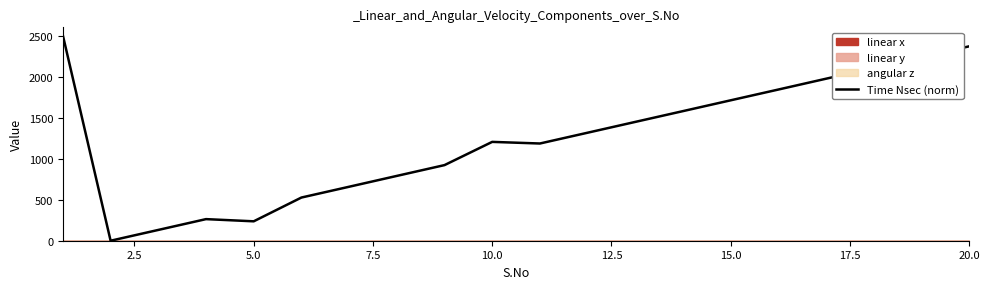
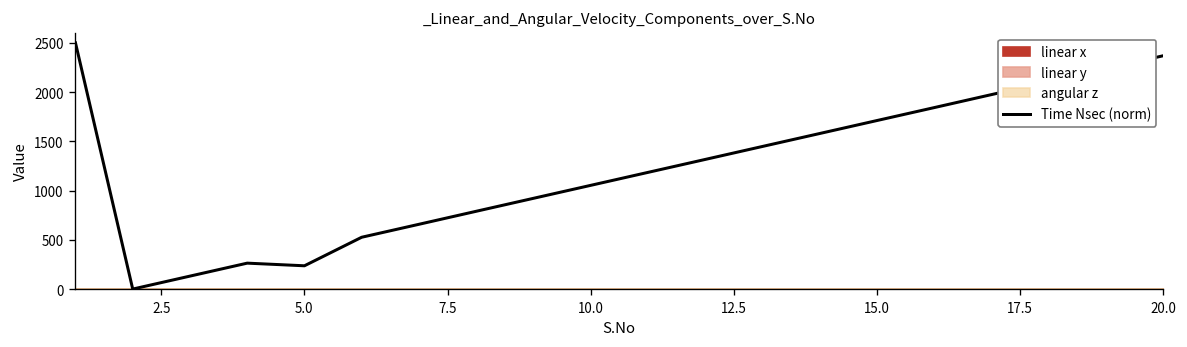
  {
    "Time Nsec (norm)": {
      "5.0": 200,
-     "10.0": 1200,
+     "10.0": 1100,
      "15.0": 1700,
      "20.0": 2400
    }
  }
